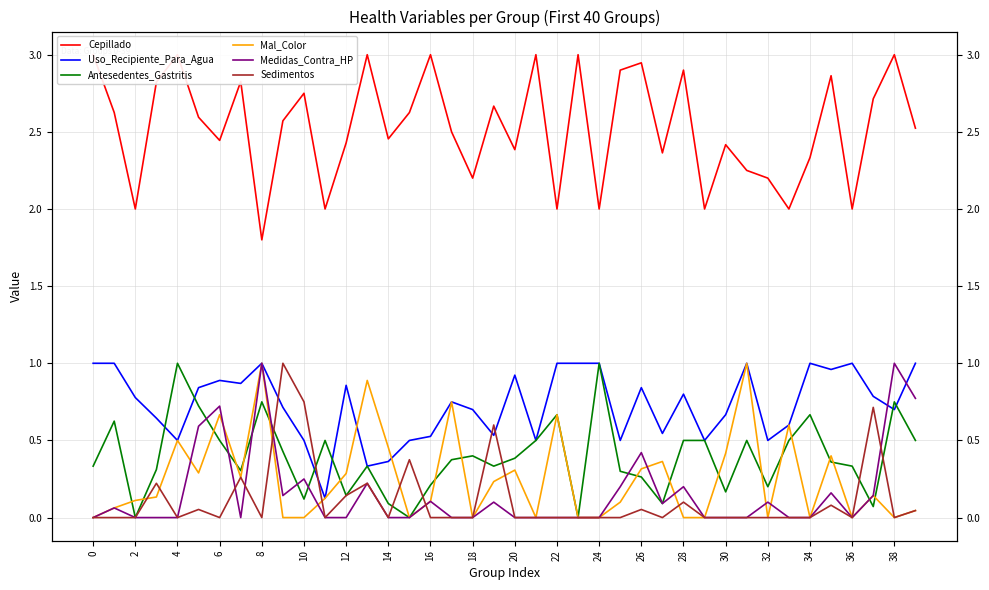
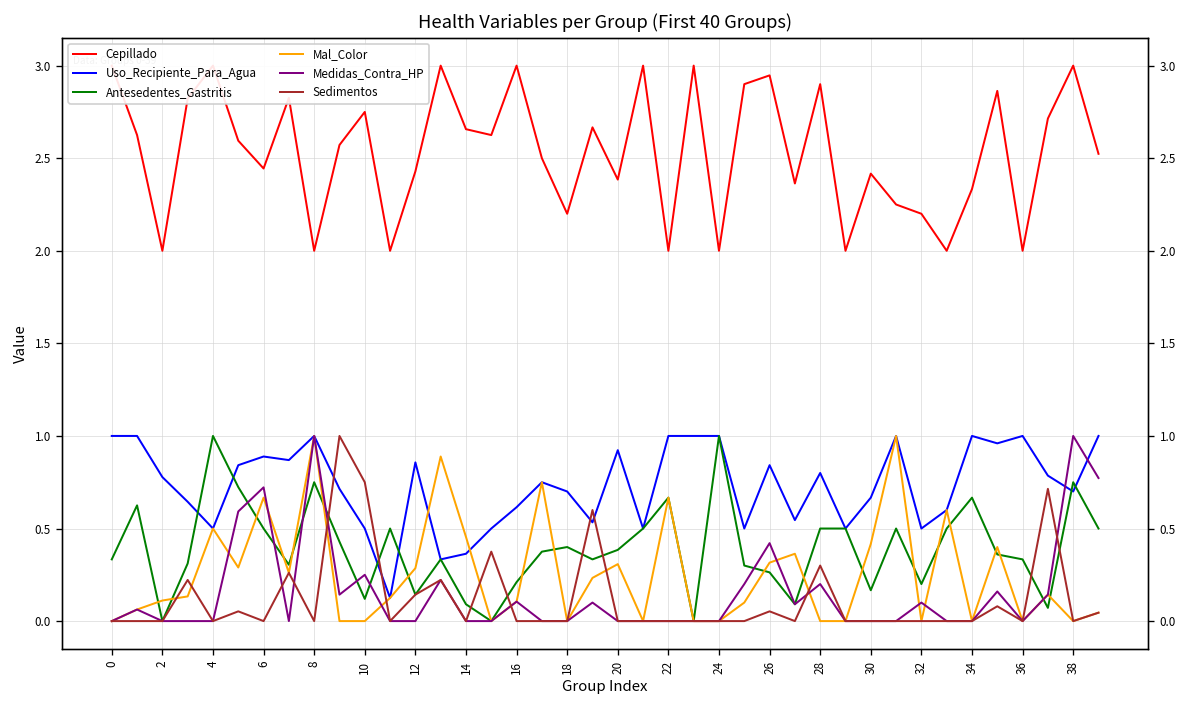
  {
    "Cepillado": {
      "2": 2.00,
      "6": 2.44,
-     "8": 1.8,
+     "8": 2.0,
      "10": 2.75,
      "12": 2.43,
-     "14": 2.45,
+     "14": 2.66,
      "16": 3.00,
      "18": 2.20,
      "20": 2.38,
      "22": 2.00,
      "24": 2.00,
      "26": 2.95,
      "28": 2.90,
      "30": 2.42,
      "32": 2.20,
      "34": 2.33,
      "36": 2.00,
      "38": 3.00
    },
    "Uso_Recipiente_Para_Agua": {
      "0": 1.00,
      "2": 0.78,
      "6": 0.89,
      "10": 0.50,
      "12": 0.86,
      "14": 0.36,
-     "16": 0.53,
+     "16": 0.62,
      "18": 0.70,
      "20": 0.92,
      "22": 1.00,
      "26": 0.84,
      "28": 0.80,
      "30": 0.67,
      "32": 0.50,
      "34": 1.00,
      "36": 1.00,
      "38": 0.70
    },
    "Antesedentes_Gastritis": {
      "0": 0.33,
      "4": 1.00,
      "6": 0.50,
      "8": 0.75,
      "10": 0.12,
      "14": 0.09,
      "16": 0.21,
      "18": 0.40,
      "20": 0.38,
      "26": 0.26,
      "28": 0.50,
      "30": 0.17,
      "32": 0.20,
      "34": 0.67,
      "36": 0.33,
      "38": 0.75
    },
    "Mal_Color": {
      "2": 0.11,
      "6": 0.67,
      "10": 0.00,
      "12": 0.29,
      "14": 0.45,
      "20": 0.31,
      "26": 0.32,
      "28": 0.00,
      "30": 0.42
    },
    "Medidas_Contra_HP": {
      "6": 0.72,
      "10": 0.25,
      "12": 0.00,
      "26": 0.42,
      "28": 0.20,
      "32": 0.10,
      "38": 1.00
    },
    "Sedimentos": {
      "6": 0.0,
      "8": 0.0,
      "10": 0.75,
      "16": 0.0,
      "26": 0.05,
-     "28": 0.1
+     "28": 0.3
    }
  }
